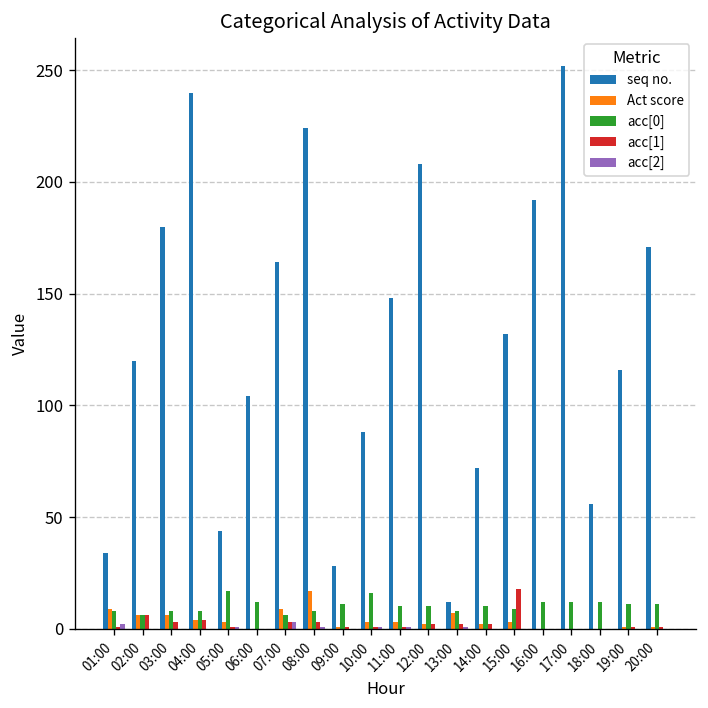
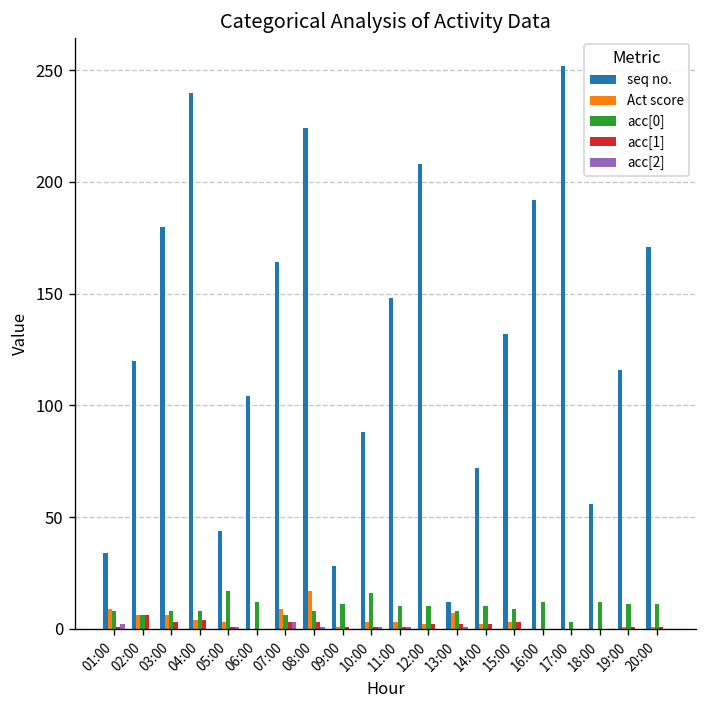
  {
    "seq no.": {
      "01:00": 34,
      "02:00": 120,
      "03:00": 180,
      "04:00": 240,
      "05:00": 44,
      "06:00": 104,
      "07:00": 164,
      "08:00": 224,
      "09:00": 28,
      "10:00": 88,
      "11:00": 148,
      "12:00": 208,
      "13:00": 12,
      "14:00": 72,
      "15:00": 132,
      "16:00": 192,
      "17:00": 252,
      "18:00": 56,
      "19:00": 116,
      "20:00": 171
    },
    "Act score": {
      "01:00": 9,
      "02:00": 6,
      "03:00": 6,
      "04:00": 4,
      "05:00": 3,
      "06:00": 0,
      "07:00": 9,
      "08:00": 17,
      "10:00": 3,
      "11:00": 3,
      "12:00": 2,
      "13:00": 7,
      "14:00": 2,
      "15:00": 3,
      "16:00": 0,
      "17:00": 0,
      "18:00": 0
    },
    "acc[0]": {
      "01:00": 8,
      "02:00": 6,
      "03:00": 8,
      "04:00": 8,
      "05:00": 17,
      "06:00": 12,
      "07:00": 6,
      "08:00": 8,
      "09:00": 11,
      "10:00": 16,
      "11:00": 10,
      "12:00": 10,
      "13:00": 8,
      "14:00": 10,
      "15:00": 9,
      "16:00": 12,
-     "17:00": 12,
+     "17:00": 3,
      "18:00": 12,
      "19:00": 11,
      "20:00": 11
    },
    "acc[1]": {
      "02:00": 6,
      "03:00": 3,
      "04:00": 4,
      "06:00": 0,
      "07:00": 3,
      "08:00": 3,
      "12:00": 2,
      "13:00": 2,
      "14:00": 2,
-     "15:00": 18,
+     "15:00": 3,
      "16:00": 0,
      "17:00": 0,
      "18:00": 0
    },
    "acc[2]": {
      "01:00": 2,
      "02:00": 0,
      "03:00": 0,
      "04:00": 0,
      "06:00": 0,
      "07:00": 3,
      "09:00": 0,
      "12:00": 0,
      "14:00": 0,
      "15:00": 0,
      "16:00": 0,
      "17:00": 0,
      "18:00": 0,
      "19:00": 0,
      "20:00": 0
    }
  }
